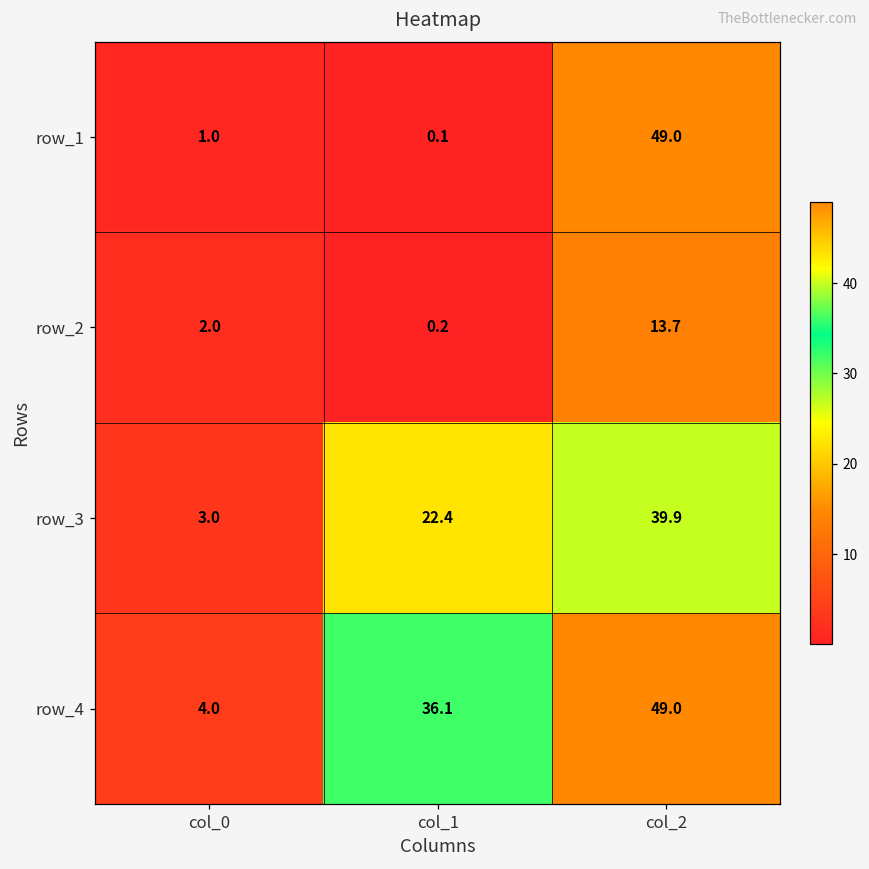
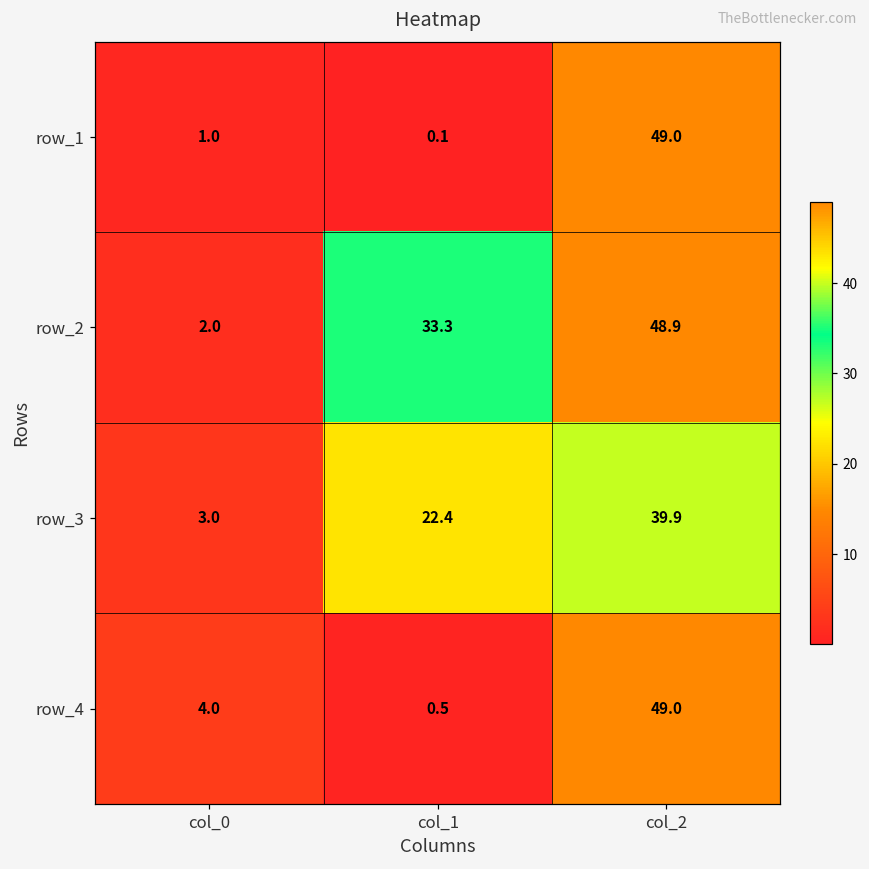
  {
    "row_1": {
      "col_0": 1.0,
      "col_1": 0.1,
      "col_2": 49.0
    },
    "row_2": {
      "col_0": 2.0,
-     "col_1": 0.2,
-     "col_2": 13.7
+     "col_1": 33.3,
+     "col_2": 48.9
    },
    "row_3": {
      "col_0": 3.0,
      "col_1": 22.4,
      "col_2": 39.9
    },
    "row_4": {
      "col_0": 4.0,
-     "col_1": 36.1,
+     "col_1": 0.5,
      "col_2": 49.0
    }
  }
